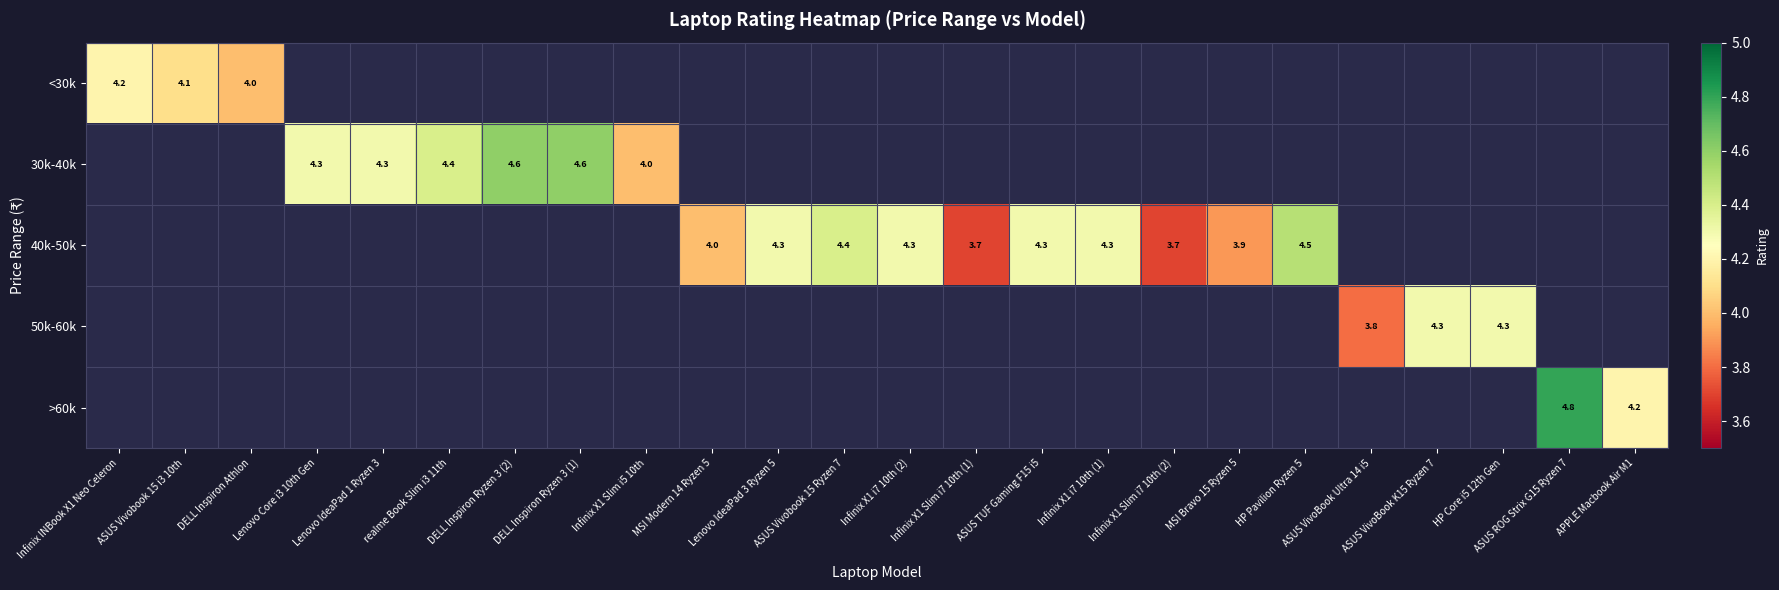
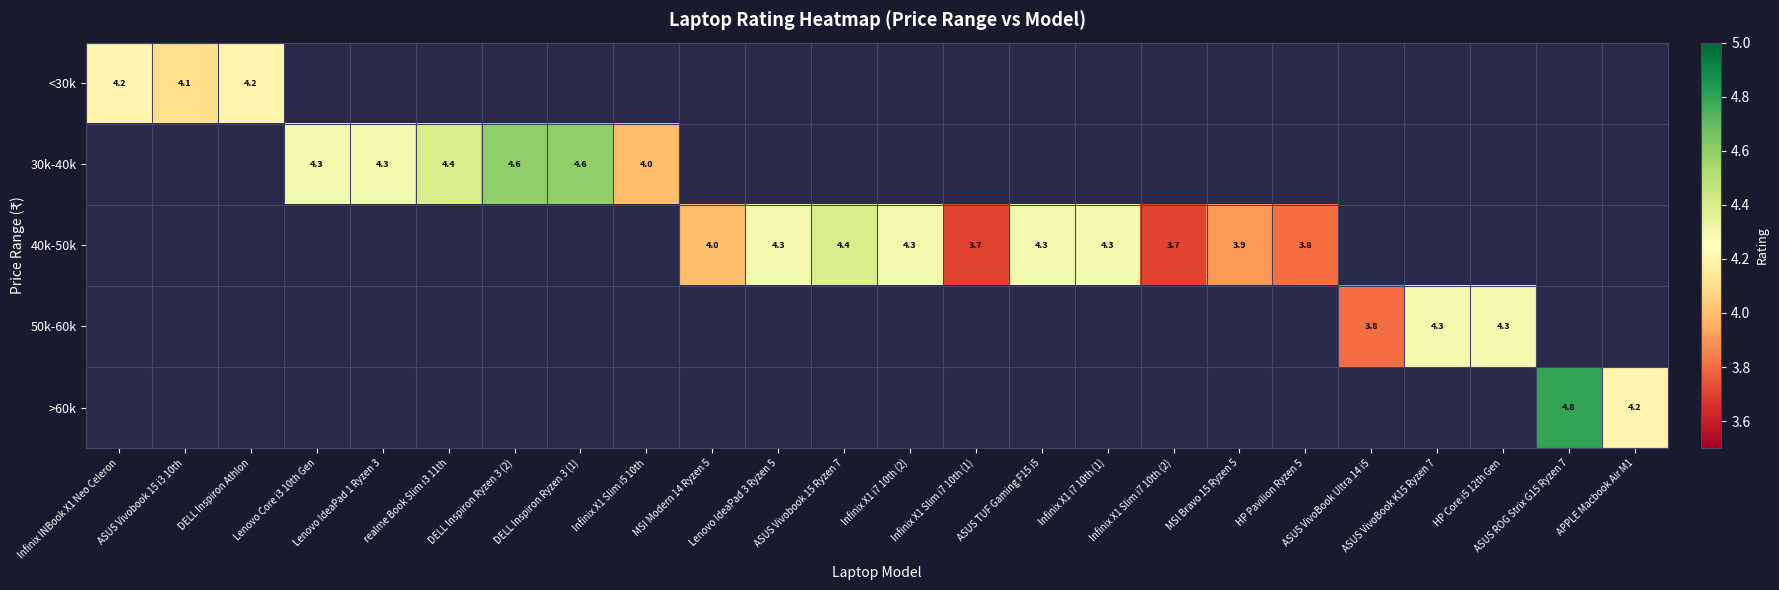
  {
    "<30k": {
      "Infinix INBook X1 Neo Celeron": 4.2,
      "ASUS Vivobook 15 i3 10th": 4.1,
-     "DELL Inspiron Athlon": 4.0
+     "DELL Inspiron Athlon": 4.2
    },
    "30k-40k": {
      "Lenovo Core i3 10th Gen": 4.3,
      "Lenovo IdeaPad 1 Ryzen 3": 4.3,
      "realme Book Slim i3 11th": 4.4,
      "DELL Inspiron Ryzen 3 (2)": 4.6,
      "DELL Inspiron Ryzen 3 (1)": 4.6,
      "Infinix X1 Slim i5 10th": 4.0
    },
    "40k-50k": {
      "MSI Modern 14 Ryzen 5": 4.0,
      "Lenovo IdeaPad 3 Ryzen 5": 4.3,
      "ASUS Vivobook 15 Ryzen 7": 4.4,
      "Infinix X1 i7 10th (2)": 4.3,
      "Infinix X1 Slim i7 10th (1)": 3.7,
      "ASUS TUF Gaming F15 i5": 4.3,
      "Infinix X1 i7 10th (1)": 4.3,
      "Infinix X1 Slim i7 10th (2)": 3.7,
      "MSI Bravo 15 Ryzen 5": 3.9,
-     "HP Pavilion Ryzen 5": 4.5
+     "HP Pavilion Ryzen 5": 3.8
    },
    "50k-60k": {
      "ASUS VivoBook Ultra 14 i5": 3.8,
      "ASUS VivoBook K15 Ryzen 7": 4.3,
      "HP Core i5 12th Gen": 4.3
    },
    ">60k": {
      "ASUS ROG Strix G15 Ryzen 7": 4.8,
      "APPLE Macbook Air M1": 4.2
    }
  }
